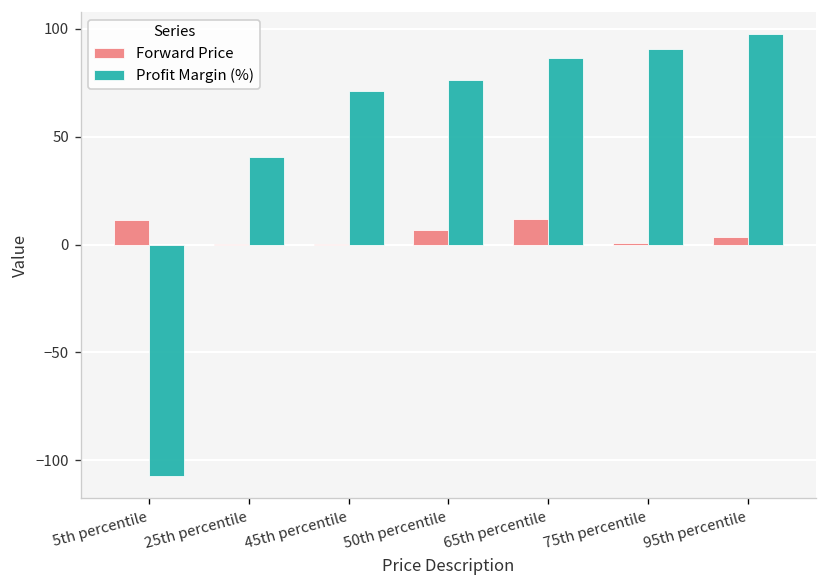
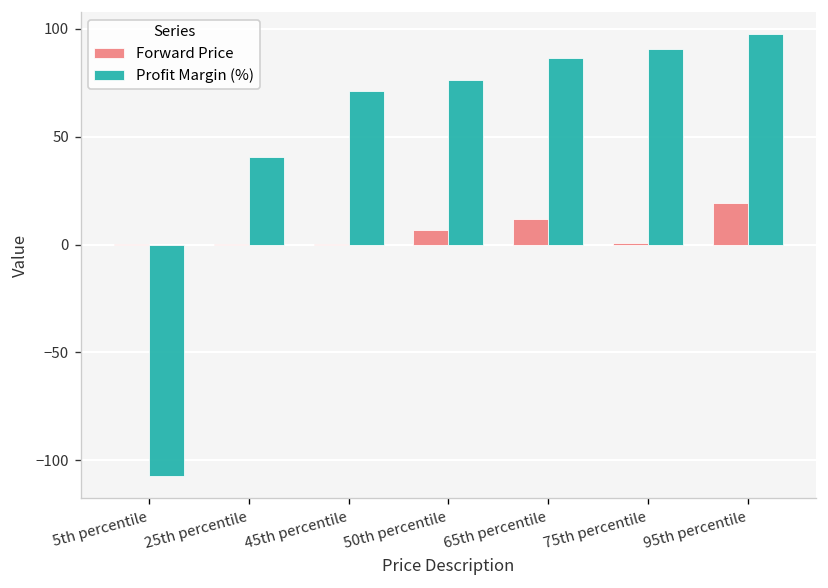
  {
    "Forward Price": {
-     "5th percentile": 11,
+     "5th percentile": 0,
      "50th percentile": 7,
      "65th percentile": 12,
-     "95th percentile": 3
+     "95th percentile": 19
    },
    "Profit Margin (%)": {
      "5th percentile": -108,
      "25th percentile": 41,
      "45th percentile": 71,
      "50th percentile": 76,
      "65th percentile": 86,
      "75th percentile": 91,
      "95th percentile": 98
    }
  }
